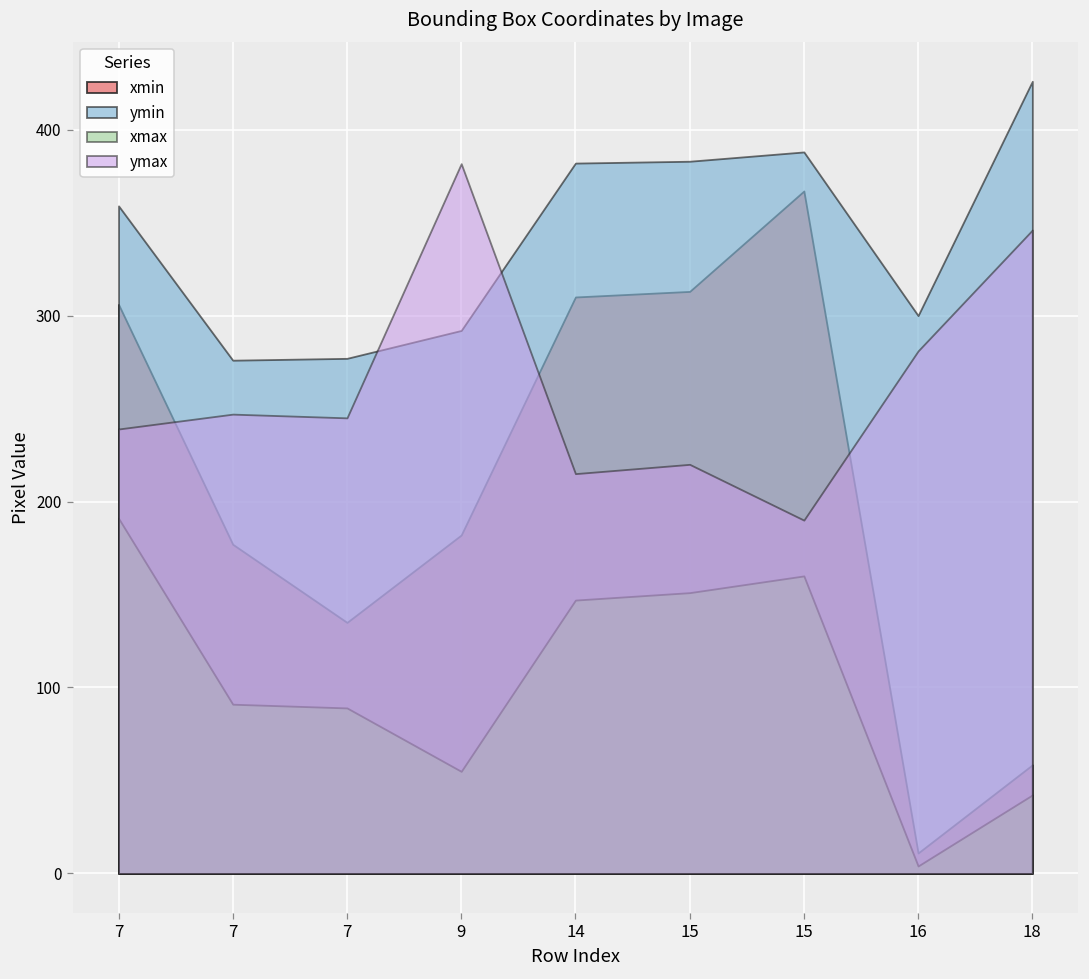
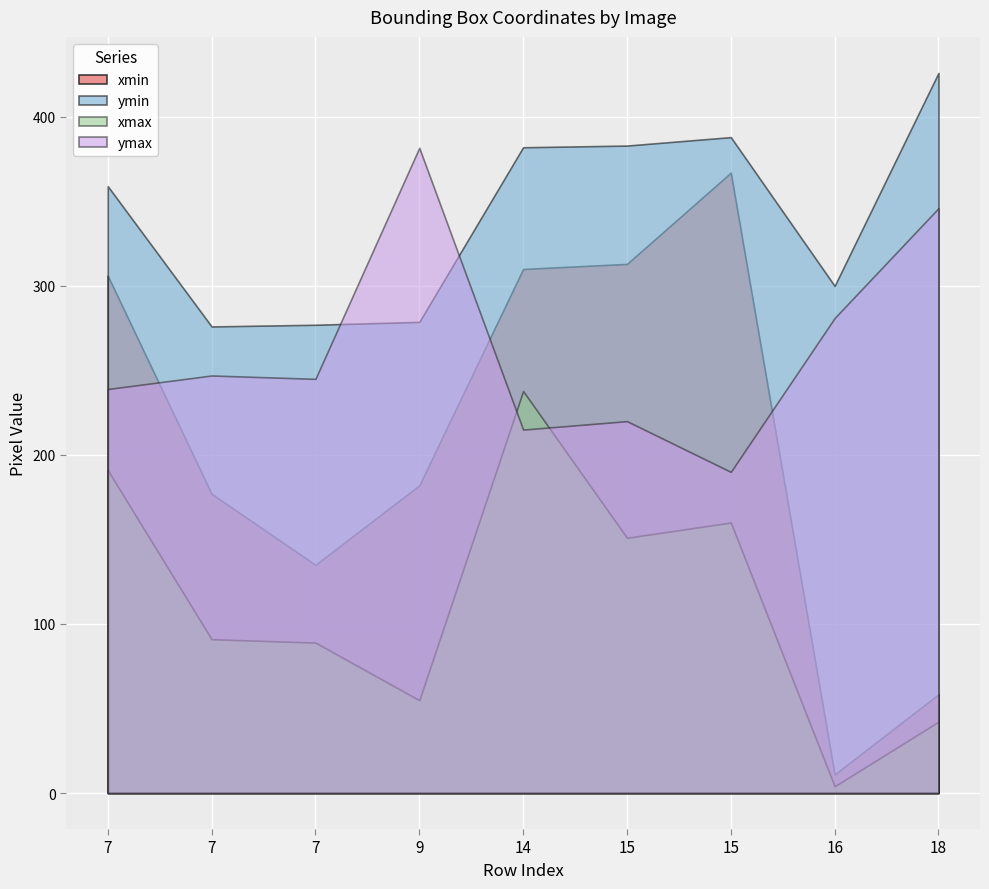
  {
    "xmin": {
      "9": 182,
      "14": 310,
      "16": 11,
      "18": 58
    },
    "ymin": {
-     "9": 292,
+     "9": 279,
      "14": 382,
      "16": 300,
      "18": 426
    },
    "xmax": {
      "9": 55,
-     "14": 147,
+     "14": 238,
      "16": 4,
      "18": 42
    },
    "ymax": {
      "9": 382,
      "14": 215,
      "16": 281,
      "18": 346
    }
  }
